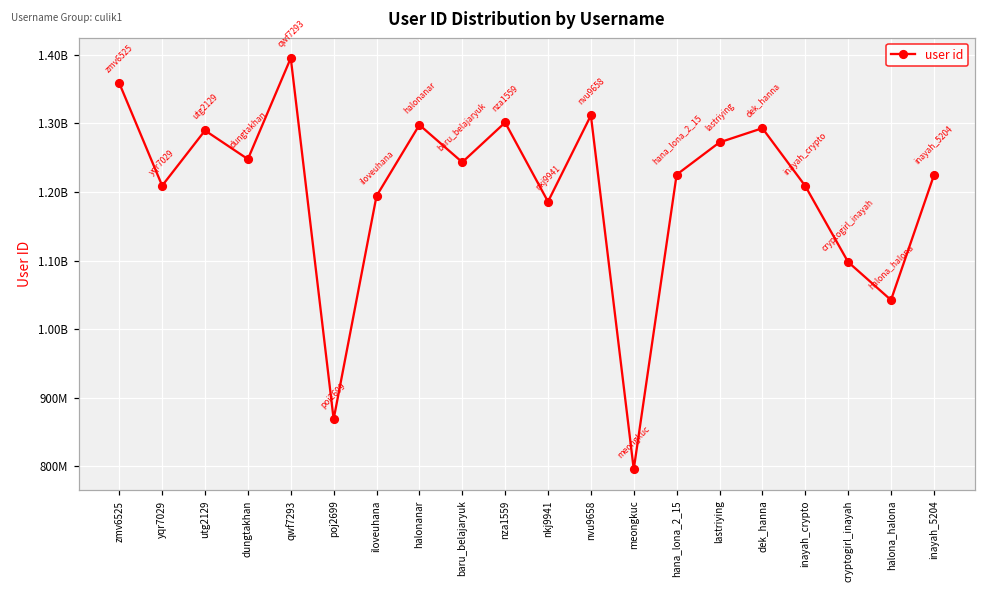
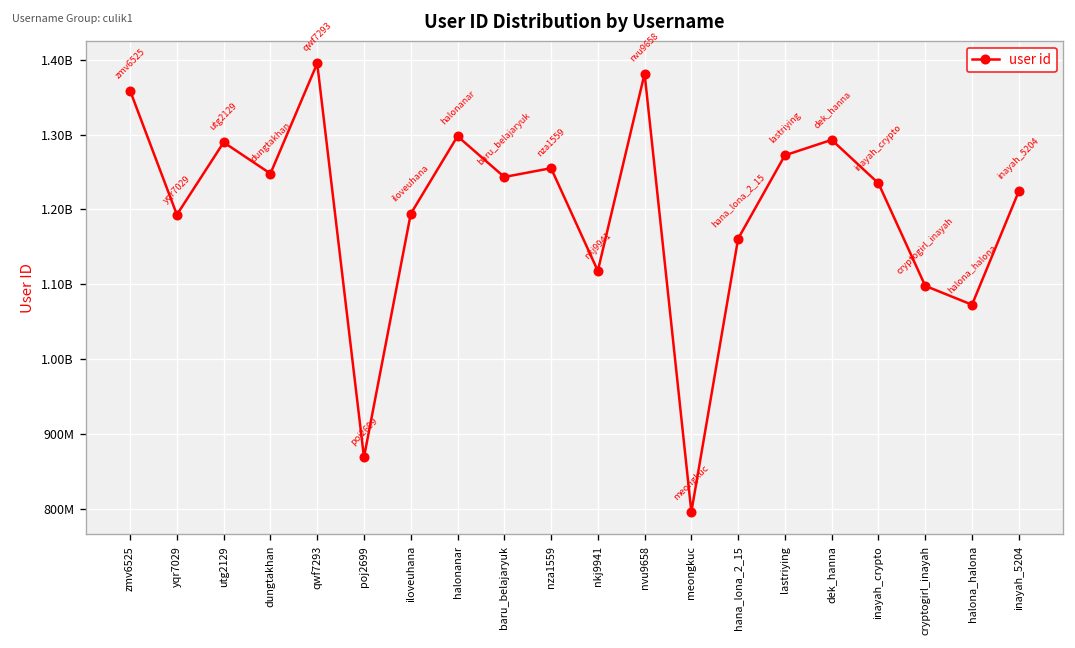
  {
    "zmv6525": 1360000000,
-   "yqr7029": 1210000000,
+   "yqr7029": 1190000000,
    "utg2129": 1290000000,
    "dungtakhan": 1250000000,
    "qwf7293": 1400000000,
    "poj2699": 870000000,
    "iloveuhana": 1190000000,
    "halonanar": 1300000000,
    "baru_belajaryuk": 1240000000,
-   "nza1559": 1300000000,
-   "nkj9941": 1190000000,
-   "nvu9658": 1310000000,
+   "nza1559": 1260000000,
+   "nkj9941": 1120000000,
+   "nvu9658": 1380000000,
    "meongkuc": 800000000,
-   "hana_lona_2_15": 1230000000,
+   "hana_lona_2_15": 1160000000,
    "lastriying": 1270000000,
    "dek_hanna": 1290000000,
-   "inayah_crypto": 1210000000,
+   "inayah_crypto": 1230000000,
    "cryptogirl_inayah": 1100000000,
-   "halona_halona": 1040000000
+   "halona_halona": 1070000000
  }
